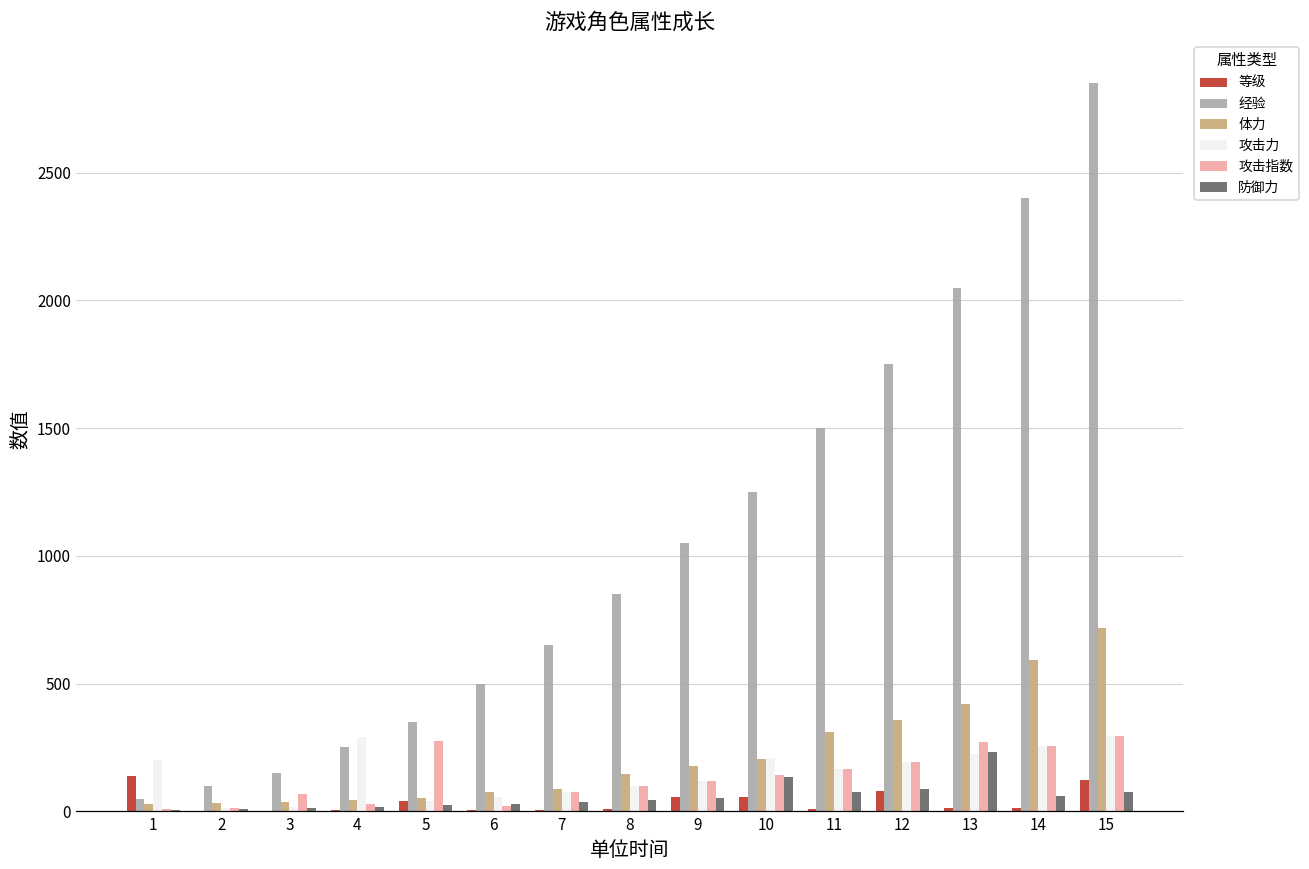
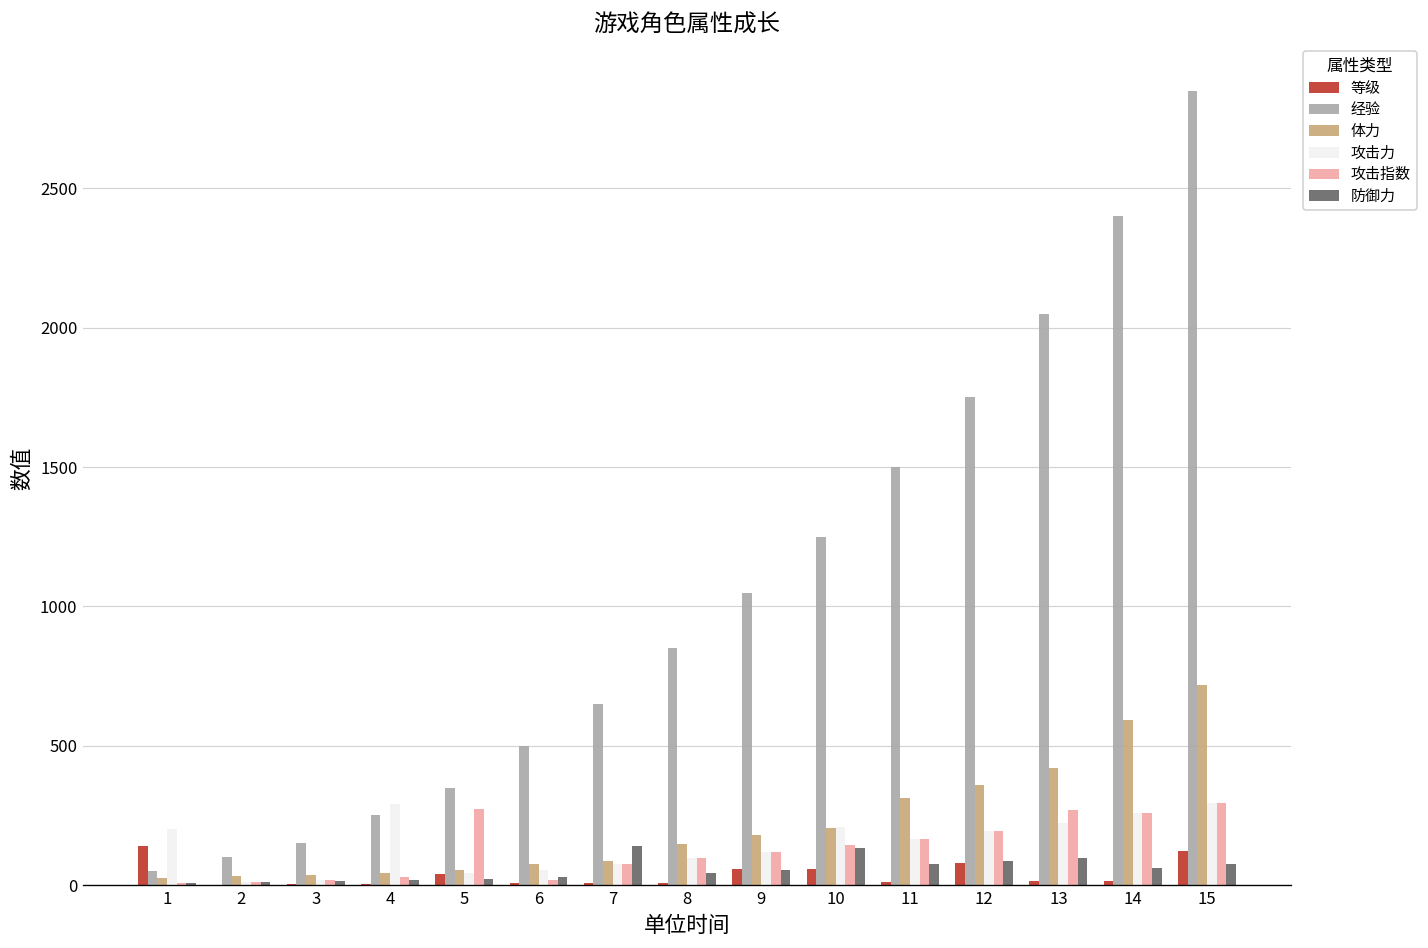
  {
    "等级": {
      "1": 140,
      "5": 40,
      "9": 60,
      "10": 60,
      "11": 10,
      "12": 80,
      "13": 10,
      "14": 10,
      "15": 120
    },
    "攻击力": {
      "1": 200,
      "2": 10,
      "3": 20,
      "4": 290,
      "5": 40,
      "6": 60,
      "7": 80,
      "8": 100,
      "9": 120,
      "10": 210,
      "11": 170,
      "12": 190,
      "13": 220,
      "14": 260,
      "15": 290
    },
    "攻击指数": {
      "2": 10,
-     "3": 70,
+     "3": 20,
      "4": 30,
      "5": 270,
      "6": 20,
      "7": 80,
      "8": 100,
      "9": 120,
      "10": 140,
      "11": 170,
      "12": 190,
      "13": 270,
      "14": 260,
      "15": 290
    },
    "防御力": {
      "3": 10,
      "4": 20,
      "5": 20,
      "6": 30,
-     "7": 40,
+     "7": 140,
      "8": 40,
      "9": 50,
      "10": 130,
      "11": 70,
      "12": 90,
-     "13": 230,
+     "13": 100,
      "14": 60,
      "15": 80
    }
  }
